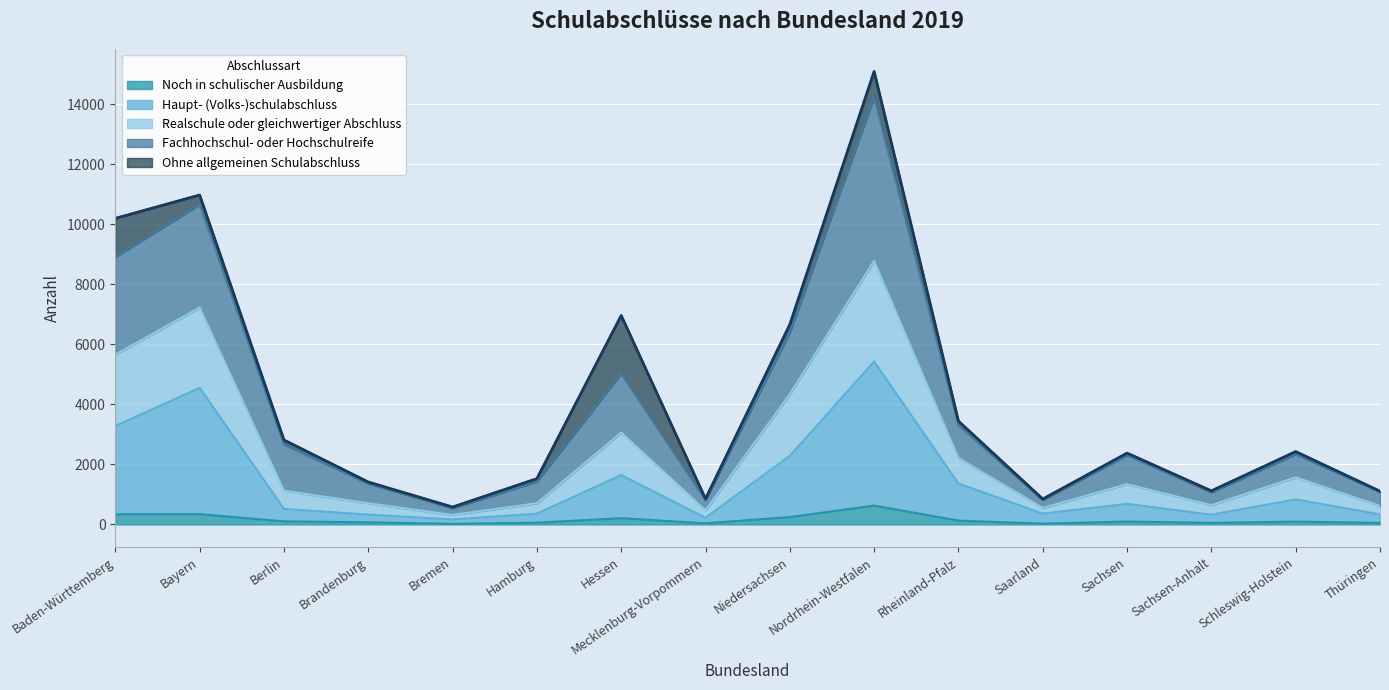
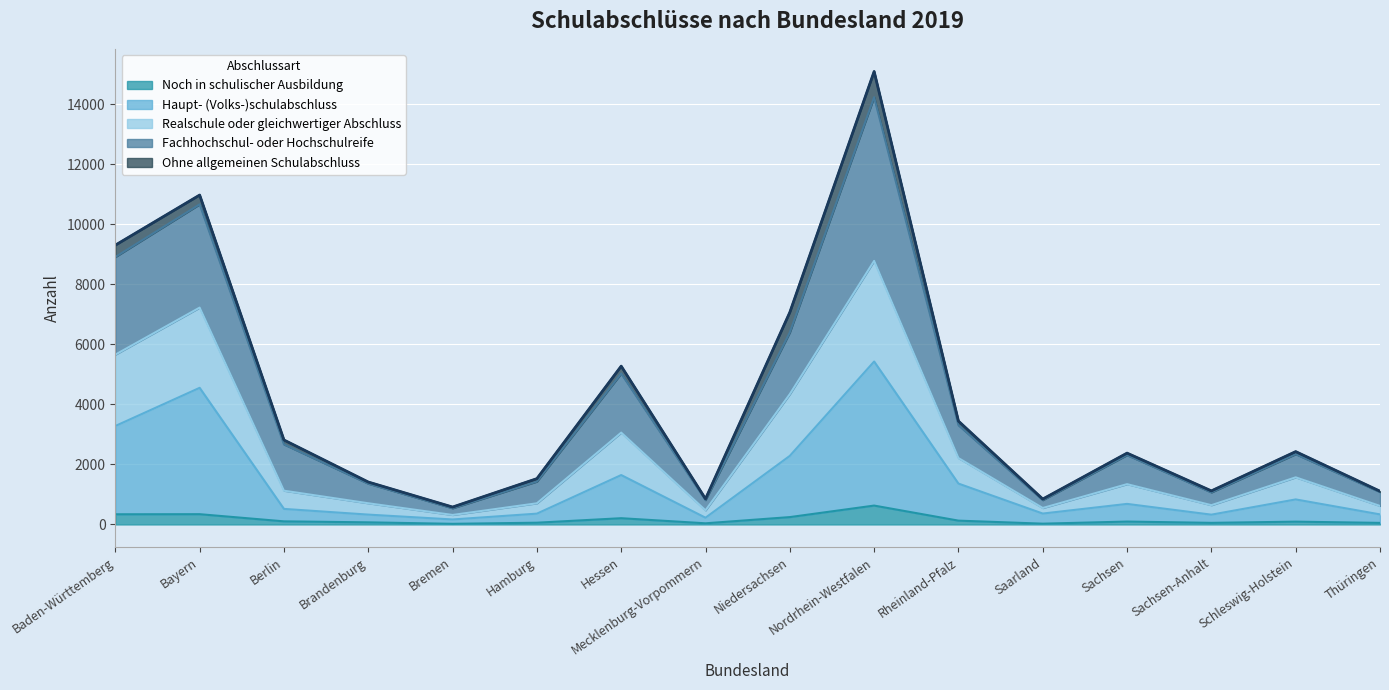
  {
    "Ohne allgemeinen Schulabschluss": {
-     "Baden-Württemberg": 1300,
+     "Baden-Württemberg": 400,
      "Bayern": 300,
      "Berlin": 100,
      "Hamburg": 100,
-     "Hessen": 1900,
-     "Niedersachsen": 300,
+     "Hessen": 200,
+     "Niedersachsen": 700,
      "Nordrhein-Westfalen": 900,
      "Rheinland-Pfalz": 100,
      "Schleswig-Holstein": 100
    }
  }
